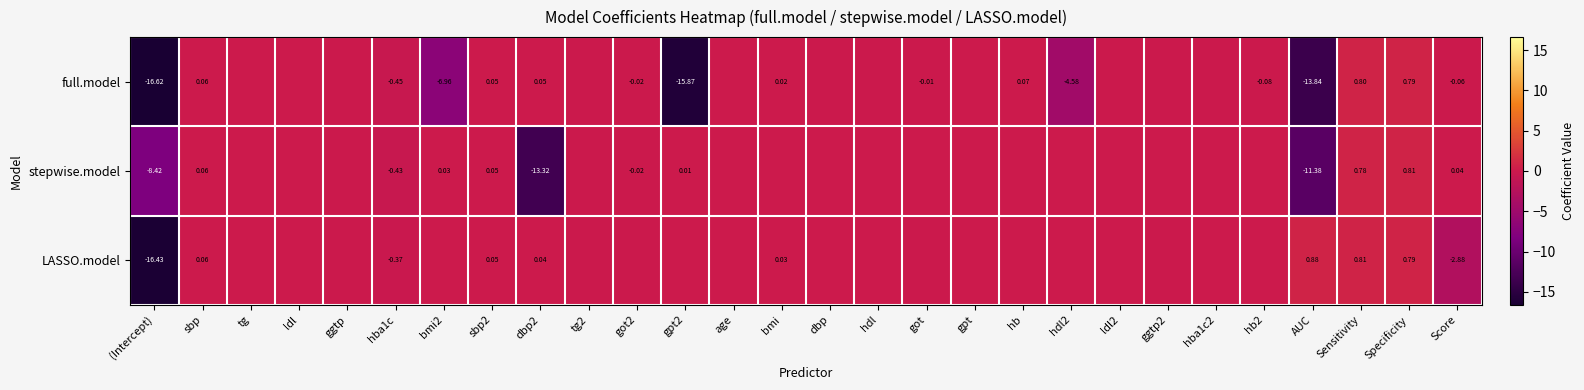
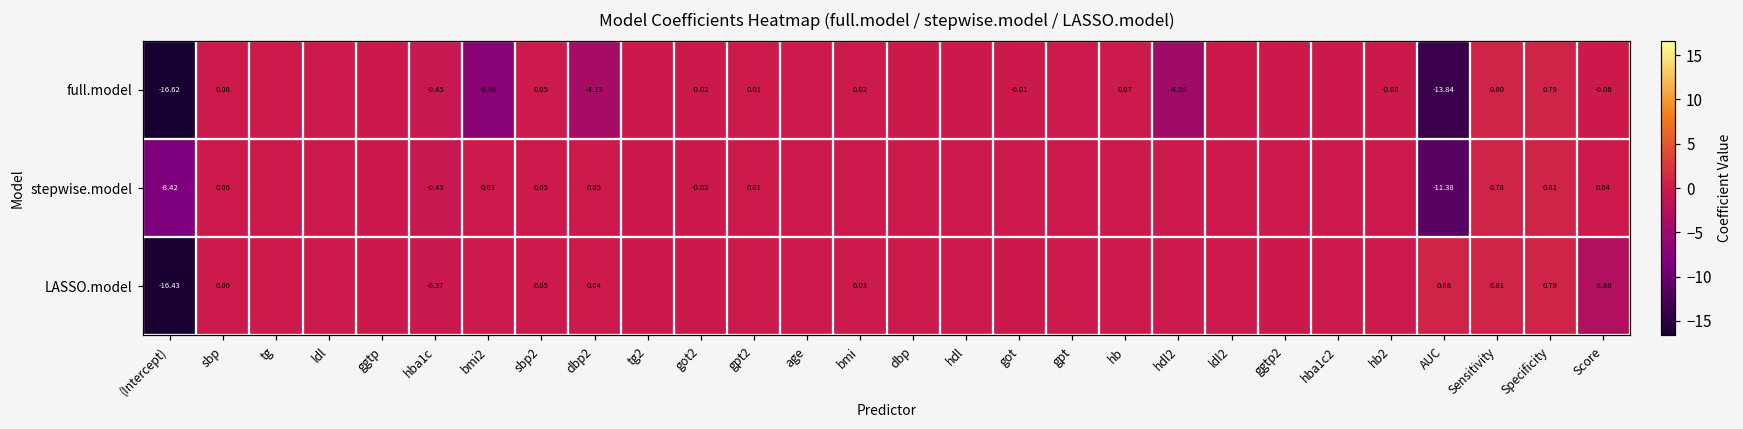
  {
    "full.model": {
      "(Intercept)": -16.62,
      "sbp": 0.06,
      "hba1c": -0.45,
      "bmi2": -6.96,
      "sbp2": 0.05,
-     "dbp2": 0.05,
+     "dbp2": -4.13,
      "got2": -0.02,
-     "gpt2": -15.87,
+     "gpt2": 0.01,
      "bmi": 0.02,
      "got": -0.01,
      "hb": 0.07,
      "hdl2": -4.58,
      "hb2": -0.08,
      "AUC": -13.84,
      "Sensitivity": 0.80,
      "Specificity": 0.79,
      "Score": -0.06
    },
    "stepwise.model": {
      "(Intercept)": -8.42,
      "sbp": 0.06,
      "hba1c": -0.43,
      "bmi2": 0.03,
      "sbp2": 0.05,
-     "dbp2": -13.32,
+     "dbp2": 0.05,
      "got2": -0.02,
      "gpt2": 0.01,
      "AUC": -11.38,
      "Sensitivity": 0.78,
      "Specificity": 0.81,
      "Score": 0.04
    },
    "LASSO.model": {
      "(Intercept)": -16.43,
      "sbp": 0.06,
      "hba1c": -0.37,
      "sbp2": 0.05,
      "dbp2": 0.04,
      "bmi": 0.03,
      "AUC": 0.88,
      "Sensitivity": 0.81,
      "Specificity": 0.79,
      "Score": -2.88
    }
  }
